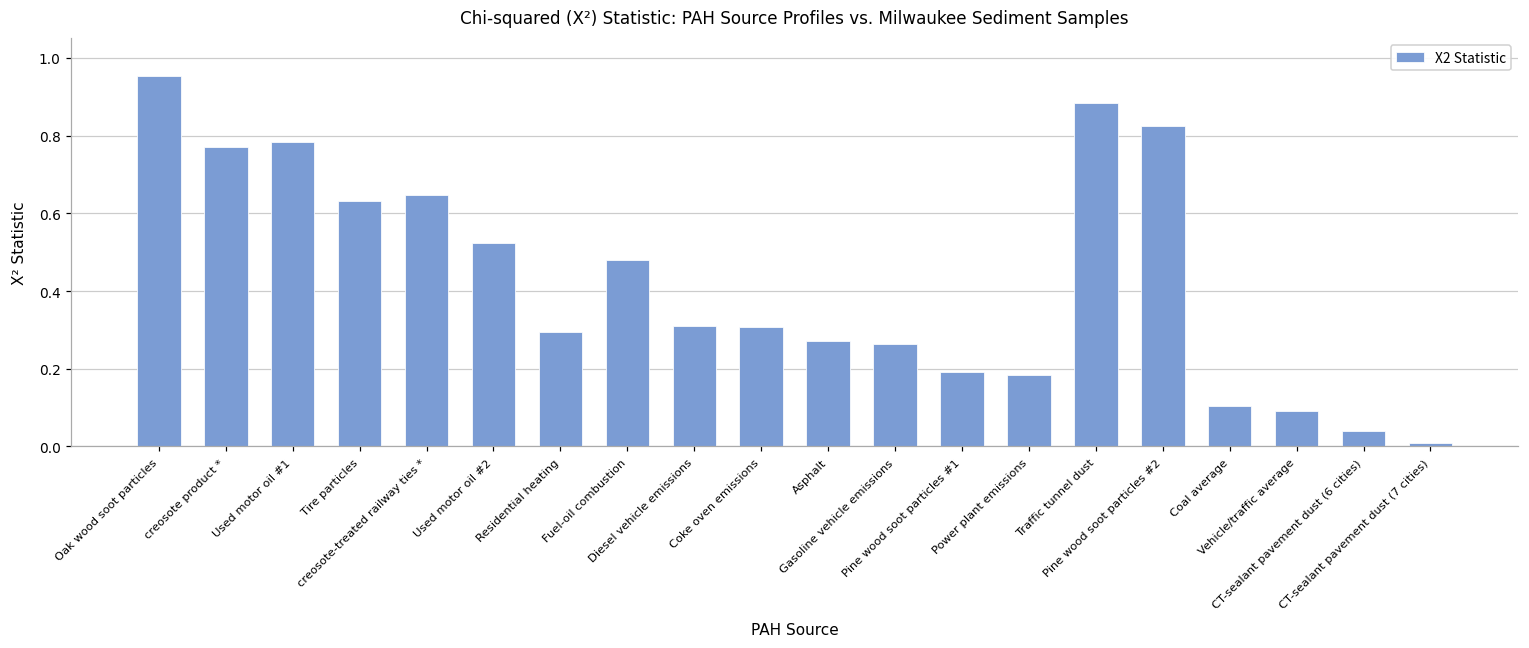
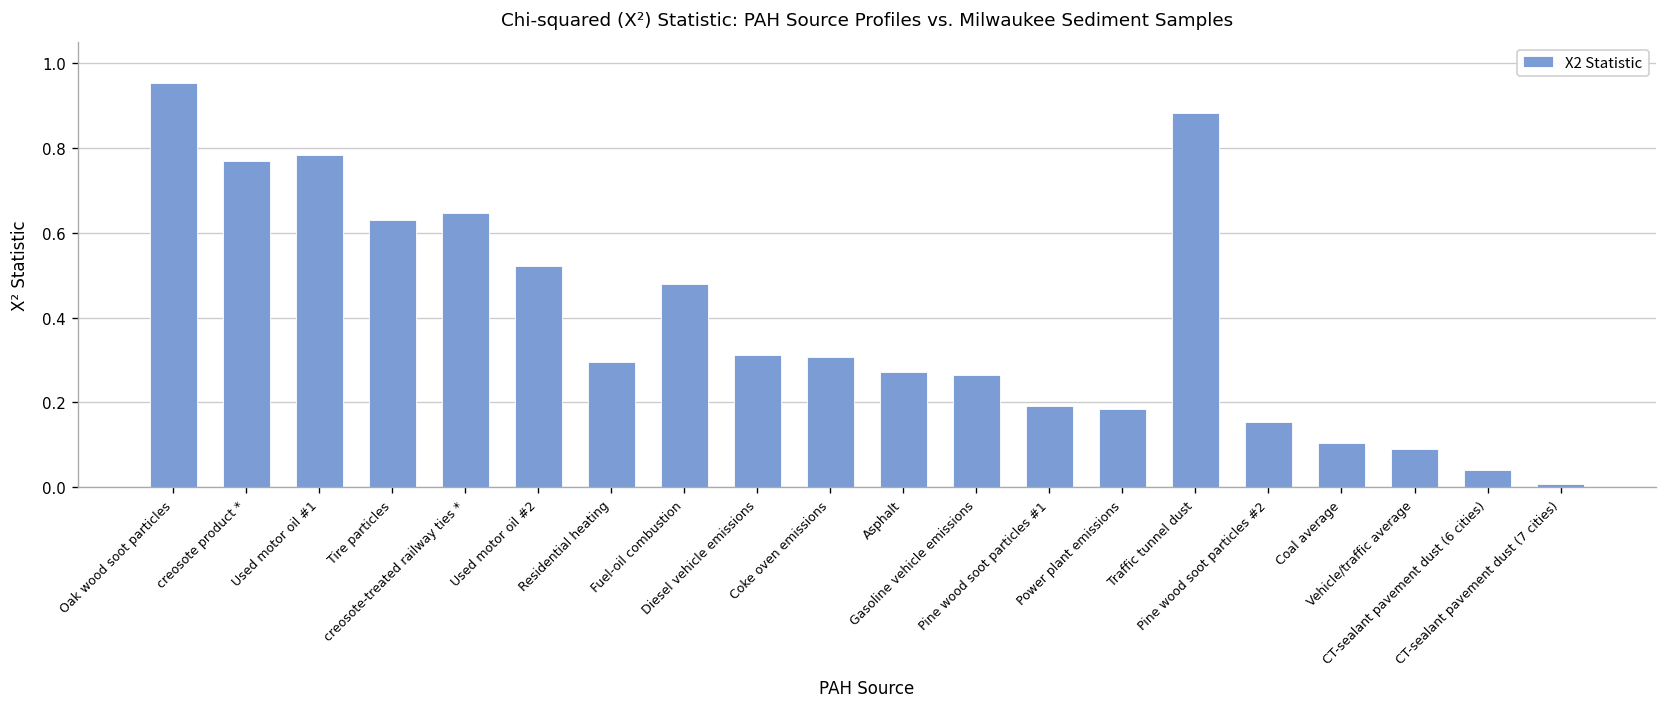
  {
    "Oak wood soot particles": 0.95,
    "creosote product *": 0.77,
    "Used motor oil #1": 0.78,
    "Tire particles": 0.63,
    "creosote-treated railway ties *": 0.65,
    "Used motor oil #2": 0.52,
    "Residential heating": 0.29,
    "Fuel-oil combustion": 0.48,
    "Diesel vehicle emissions": 0.31,
    "Coke oven emissions": 0.31,
    "Asphalt": 0.27,
    "Gasoline vehicle emissions": 0.26,
    "Pine wood soot particles #1": 0.19,
    "Power plant emissions": 0.18,
    "Traffic tunnel dust": 0.88,
-   "Pine wood soot particles #2": 0.82,
+   "Pine wood soot particles #2": 0.15,
    "Coal average": 0.10,
    "Vehicle/traffic average": 0.09,
    "CT-sealant pavement dust (6 cities)": 0.04,
    "CT-sealant pavement dust (7 cities)": 0.01
  }
